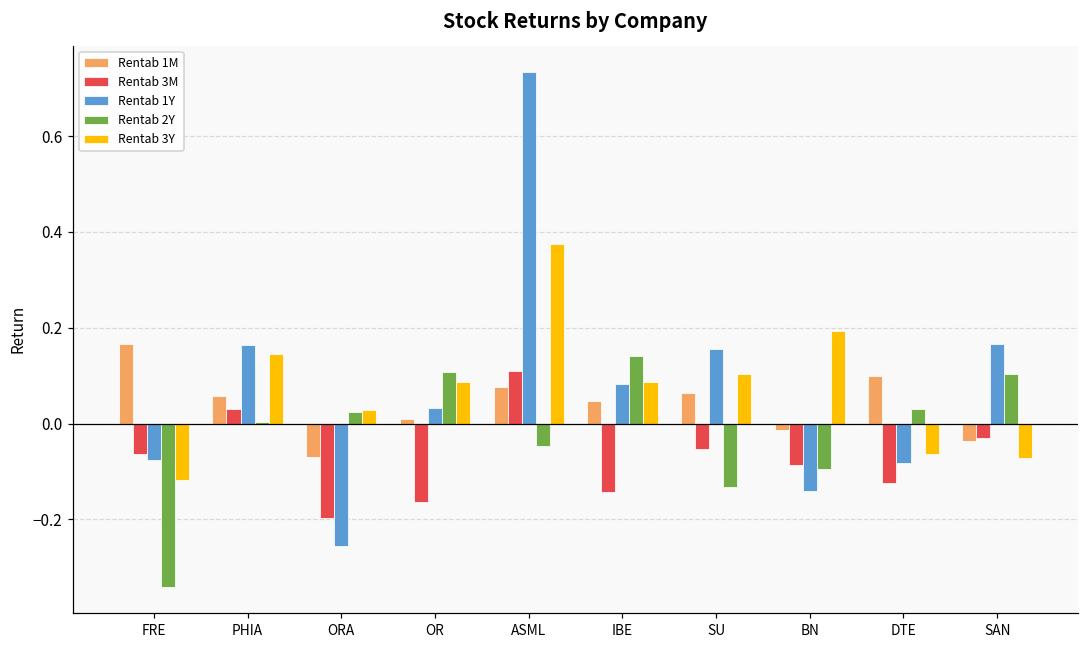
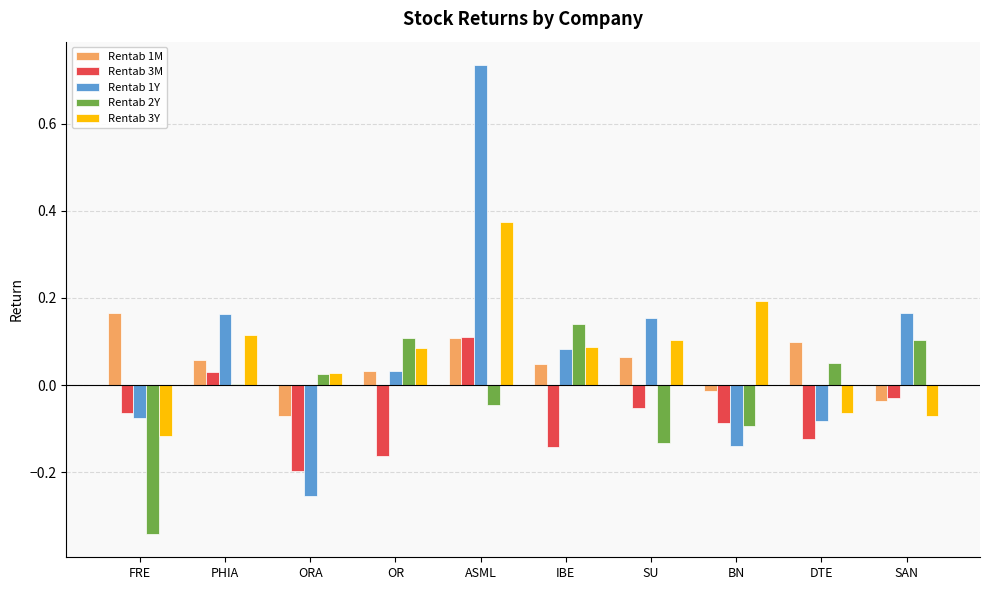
  {
    "Rentab 1M": {
      "FRE": 0.17,
      "PHIA": 0.06,
      "ORA": -0.07,
-     "OR": 0.01,
-     "ASML": 0.08,
+     "OR": 0.03,
+     "ASML": 0.11,
      "IBE": 0.05,
      "SU": 0.06,
      "BN": -0.01,
      "DTE": 0.10,
      "SAN": -0.04
    },
    "Rentab 3M": {
      "FRE": -0.06,
      "PHIA": 0.03,
      "ORA": -0.20,
      "OR": -0.16,
      "ASML": 0.11,
      "IBE": -0.14,
      "SU": -0.05,
      "BN": -0.09,
      "DTE": -0.12,
      "SAN": -0.03
    },
    "Rentab 1Y": {
      "FRE": -0.08,
      "PHIA": 0.16,
      "ORA": -0.25,
      "OR": 0.03,
      "ASML": 0.73,
      "IBE": 0.08,
      "SU": 0.16,
      "BN": -0.14,
      "DTE": -0.08,
      "SAN": 0.17
    },
    "Rentab 2Y": {
      "FRE": -0.34,
      "ORA": 0.03,
      "OR": 0.11,
      "ASML": -0.05,
      "IBE": 0.14,
      "SU": -0.13,
      "BN": -0.09,
-     "DTE": 0.03,
+     "DTE": 0.05,
      "SAN": 0.10
    },
    "Rentab 3Y": {
      "FRE": -0.12,
-     "PHIA": 0.15,
+     "PHIA": 0.11,
      "ORA": 0.03,
      "OR": 0.09,
      "ASML": 0.37,
      "IBE": 0.09,
      "SU": 0.10,
      "BN": 0.19,
      "DTE": -0.06,
      "SAN": -0.07
    }
  }
